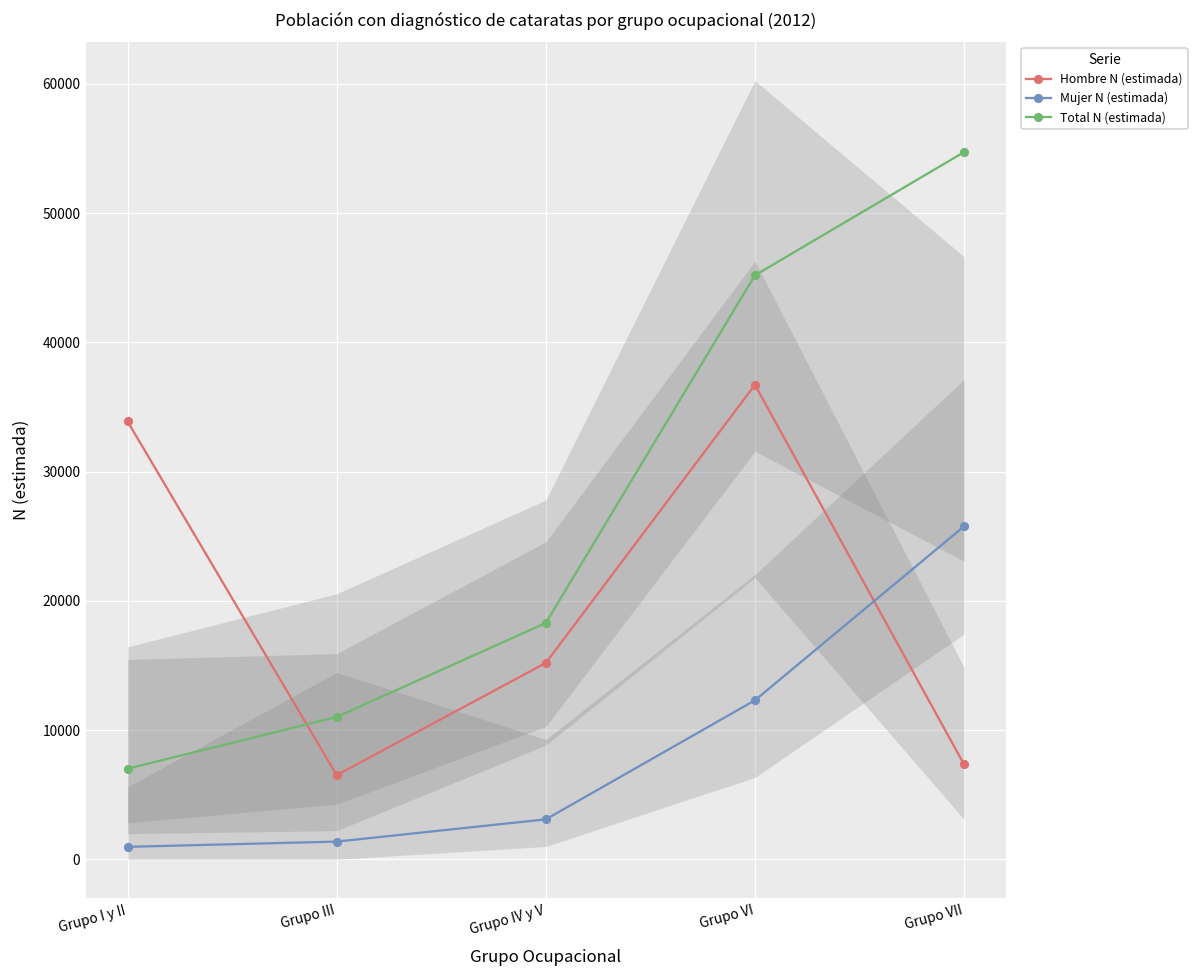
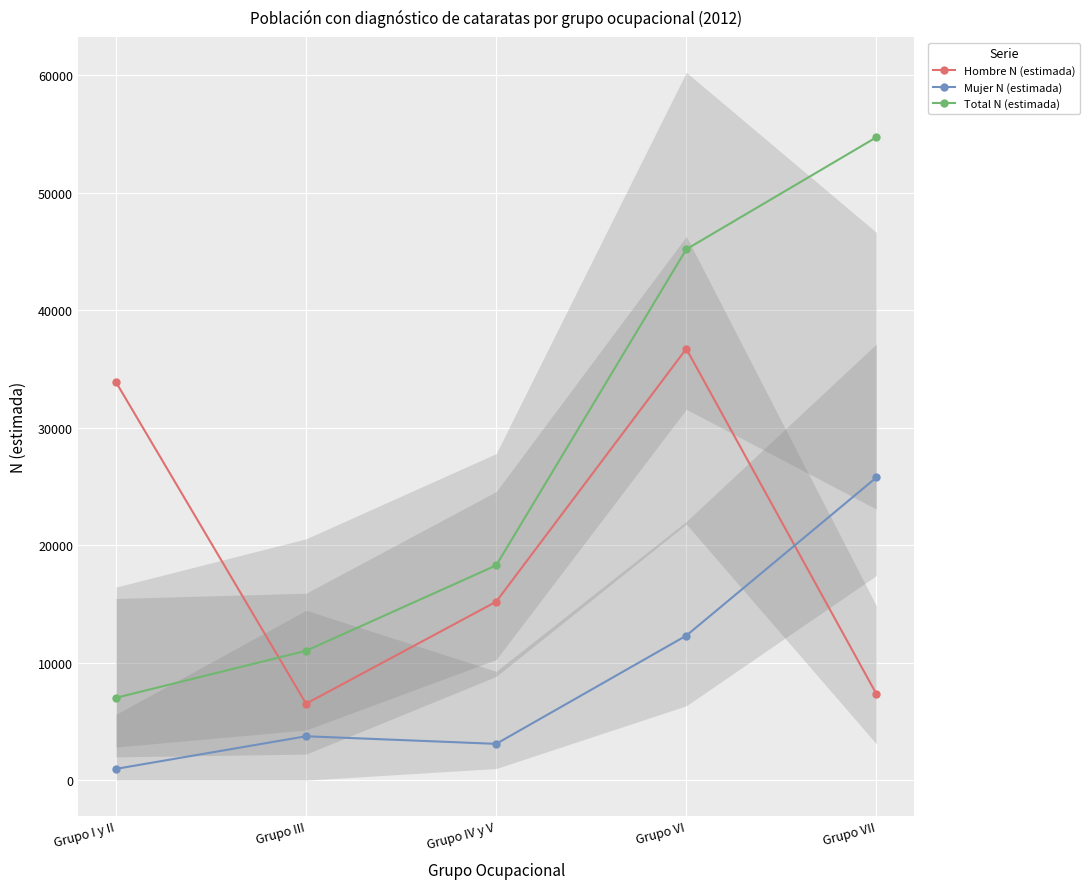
  {
    "Hombre N (estimada)": {
      "Grupo I y II": 33900,
      "Grupo III": 6500,
      "Grupo IV y V": 15200,
      "Grupo VI": 36700,
      "Grupo VII": 7300
    },
    "Mujer N (estimada)": {
      "Grupo I y II": 1000,
-     "Grupo III": 1400,
+     "Grupo III": 3700,
      "Grupo IV y V": 3100,
      "Grupo VI": 12300,
      "Grupo VII": 25800
    },
    "Total N (estimada)": {
      "Grupo I y II": 7000,
      "Grupo III": 11000,
      "Grupo IV y V": 18300,
      "Grupo VI": 45200,
      "Grupo VII": 54700
    }
  }
